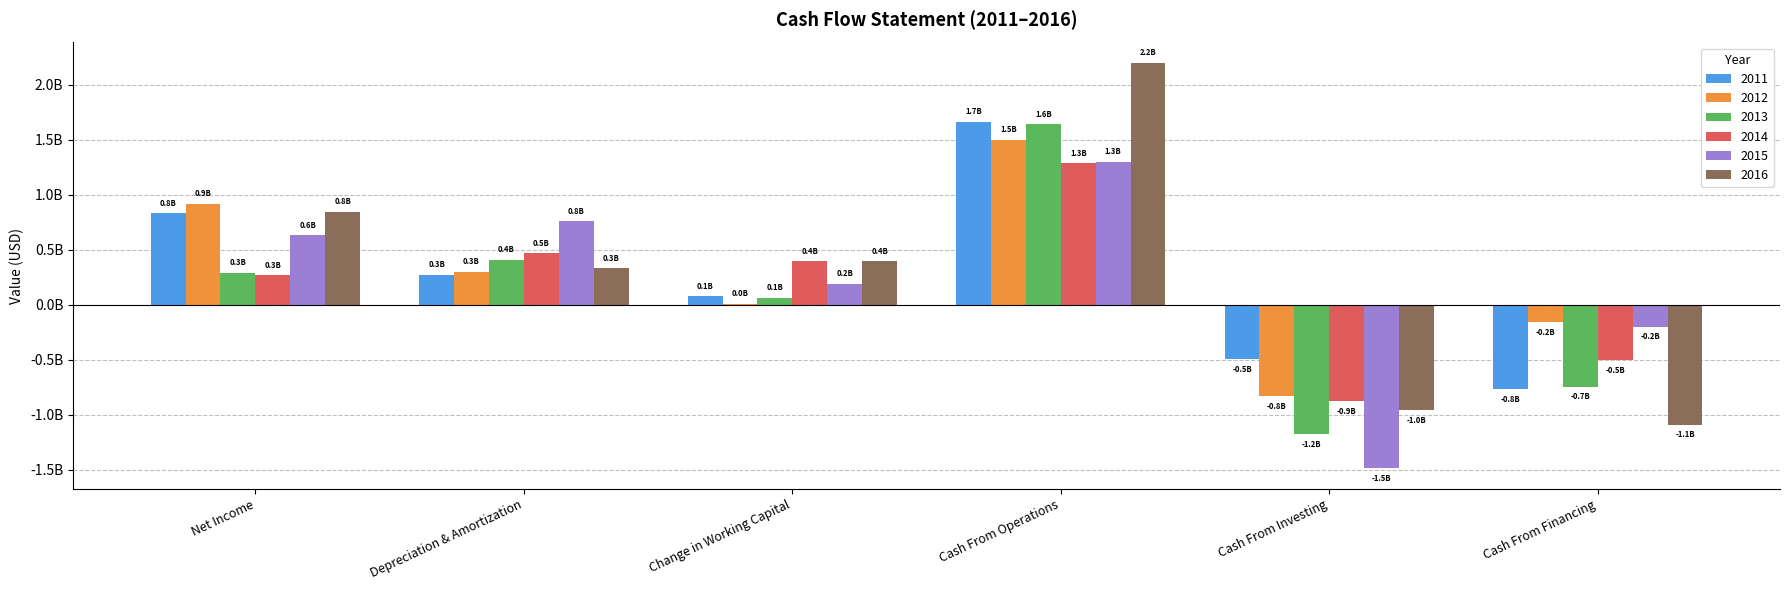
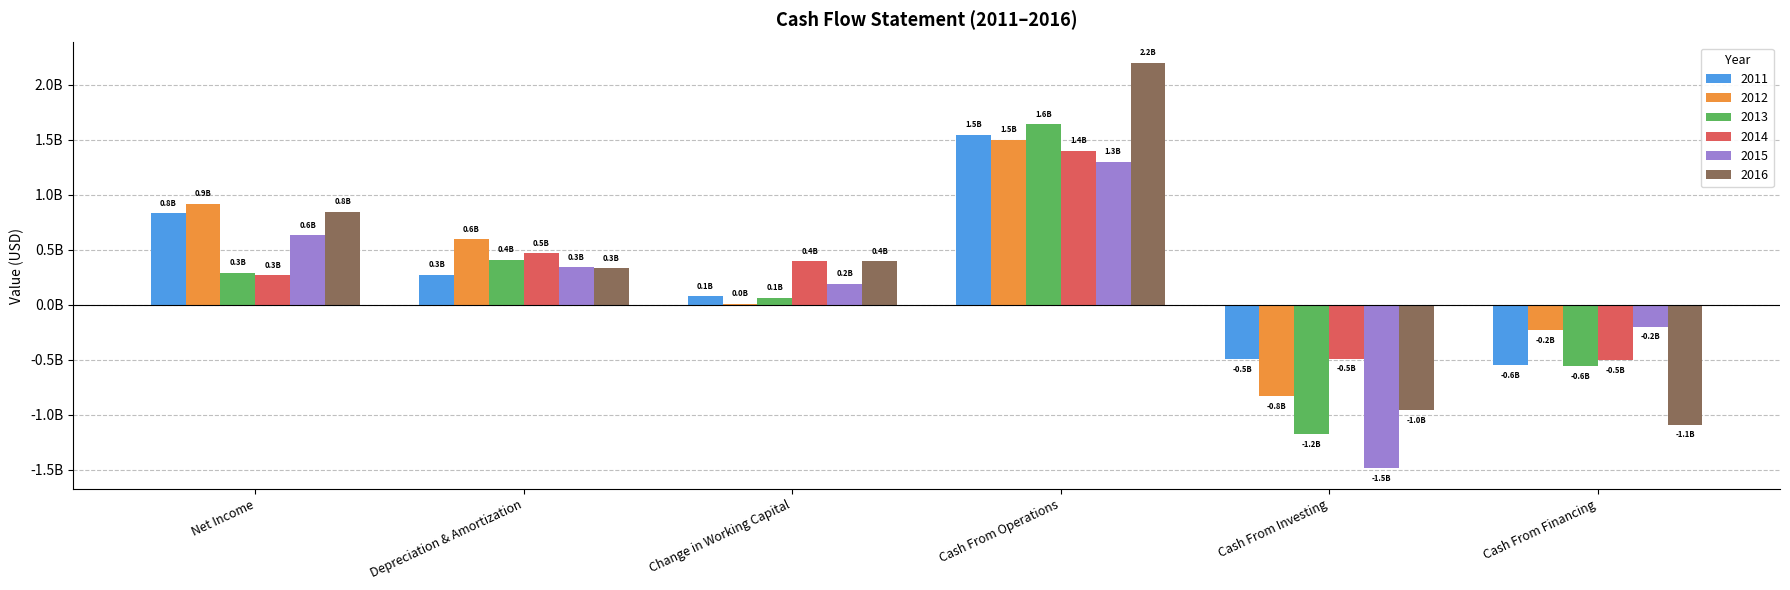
  {
    "2011": {
      "Net Income": "0.8B",
      "Depreciation & Amortization": "0.3B",
      "Change in Working Capital": "0.1B",
-     "Cash From Operations": "1.7B",
+     "Cash From Operations": "1.5B",
      "Cash From Investing": "-0.5B",
-     "Cash From Financing": "-0.8B"
+     "Cash From Financing": "-0.6B"
    },
    "2012": {
      "Net Income": "0.9B",
-     "Depreciation & Amortization": "0.3B",
+     "Depreciation & Amortization": "0.6B",
      "Cash From Operations": "1.5B",
      "Cash From Investing": "-0.8B",
-     "Cash From Financing": "-160000000"
+     "Cash From Financing": "-230000000"
    },
    "2013": {
      "Net Income": "0.3B",
      "Depreciation & Amortization": "0.4B",
      "Change in Working Capital": "0.1B",
      "Cash From Operations": "1.6B",
      "Cash From Investing": "-1.2B",
-     "Cash From Financing": "-0.7B"
+     "Cash From Financing": "-0.6B"
    },
    "2014": {
      "Net Income": "0.3B",
      "Depreciation & Amortization": "0.5B",
      "Change in Working Capital": "0.4B",
-     "Cash From Operations": "1.3B",
-     "Cash From Investing": "-0.9B",
+     "Cash From Operations": "1.4B",
+     "Cash From Investing": "-0.5B",
      "Cash From Financing": "-0.5B"
    },
    "2015": {
      "Net Income": "0.6B",
-     "Depreciation & Amortization": "0.8B",
+     "Depreciation & Amortization": "0.3B",
      "Change in Working Capital": "0.2B",
      "Cash From Operations": "1.3B",
      "Cash From Investing": "-1.5B",
      "Cash From Financing": "-0.2B"
    },
    "2016": {
      "Net Income": "0.8B",
      "Depreciation & Amortization": "0.3B",
      "Change in Working Capital": "0.4B",
      "Cash From Operations": "2.2B",
      "Cash From Investing": "-1.0B",
      "Cash From Financing": "-1.1B"
    }
  }
